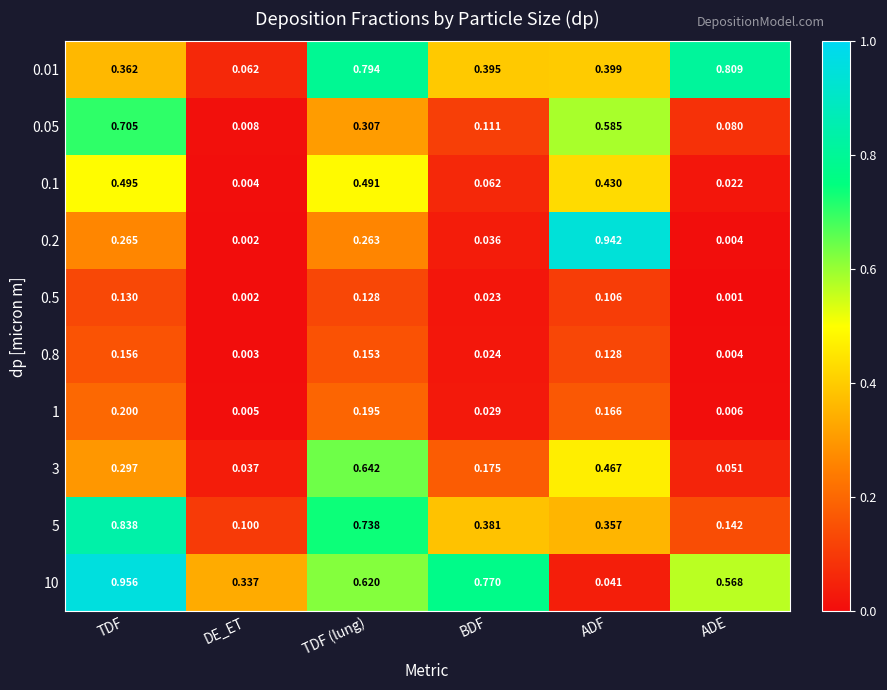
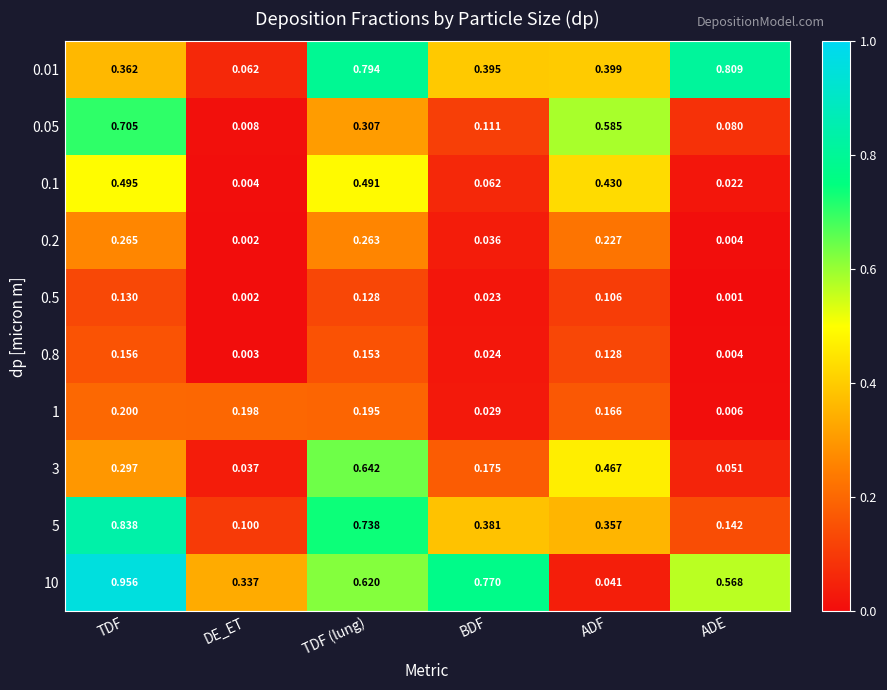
  {
    "0.01": {
      "TDF": 0.362,
      "DE_ET": 0.062,
      "TDF (lung)": 0.794,
      "BDF": 0.395,
      "ADF": 0.399,
      "ADE": 0.809
    },
    "0.05": {
      "TDF": 0.705,
      "DE_ET": 0.008,
      "TDF (lung)": 0.307,
      "BDF": 0.111,
      "ADF": 0.585,
      "ADE": 0.080
    },
    "0.1": {
      "TDF": 0.495,
      "DE_ET": 0.004,
      "TDF (lung)": 0.491,
      "BDF": 0.062,
      "ADF": 0.430,
      "ADE": 0.022
    },
    "0.2": {
      "TDF": 0.265,
      "DE_ET": 0.002,
      "TDF (lung)": 0.263,
      "BDF": 0.036,
-     "ADF": 0.942,
+     "ADF": 0.227,
      "ADE": 0.004
    },
    "0.5": {
      "TDF": 0.130,
      "DE_ET": 0.002,
      "TDF (lung)": 0.128,
      "BDF": 0.023,
      "ADF": 0.106,
      "ADE": 0.001
    },
    "0.8": {
      "TDF": 0.156,
      "DE_ET": 0.003,
      "TDF (lung)": 0.153,
      "BDF": 0.024,
      "ADF": 0.128,
      "ADE": 0.004
    },
    "1": {
      "TDF": 0.200,
-     "DE_ET": 0.005,
+     "DE_ET": 0.198,
      "TDF (lung)": 0.195,
      "BDF": 0.029,
      "ADF": 0.166,
      "ADE": 0.006
    },
    "3": {
      "TDF": 0.297,
      "DE_ET": 0.037,
      "TDF (lung)": 0.642,
      "BDF": 0.175,
      "ADF": 0.467,
      "ADE": 0.051
    },
    "5": {
      "TDF": 0.838,
      "DE_ET": 0.100,
      "TDF (lung)": 0.738,
      "BDF": 0.381,
      "ADF": 0.357,
      "ADE": 0.142
    },
    "10": {
      "TDF": 0.956,
      "DE_ET": 0.337,
      "TDF (lung)": 0.620,
      "BDF": 0.770,
      "ADF": 0.041,
      "ADE": 0.568
    }
  }
